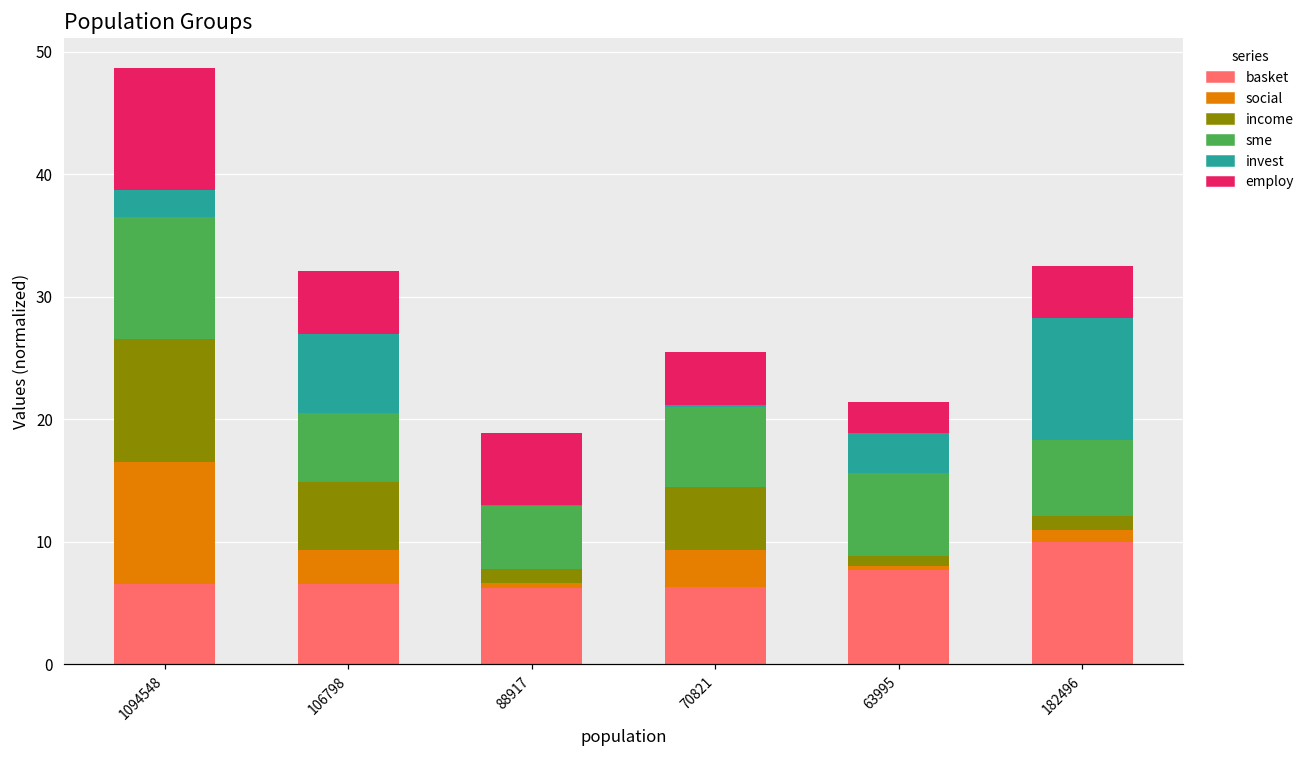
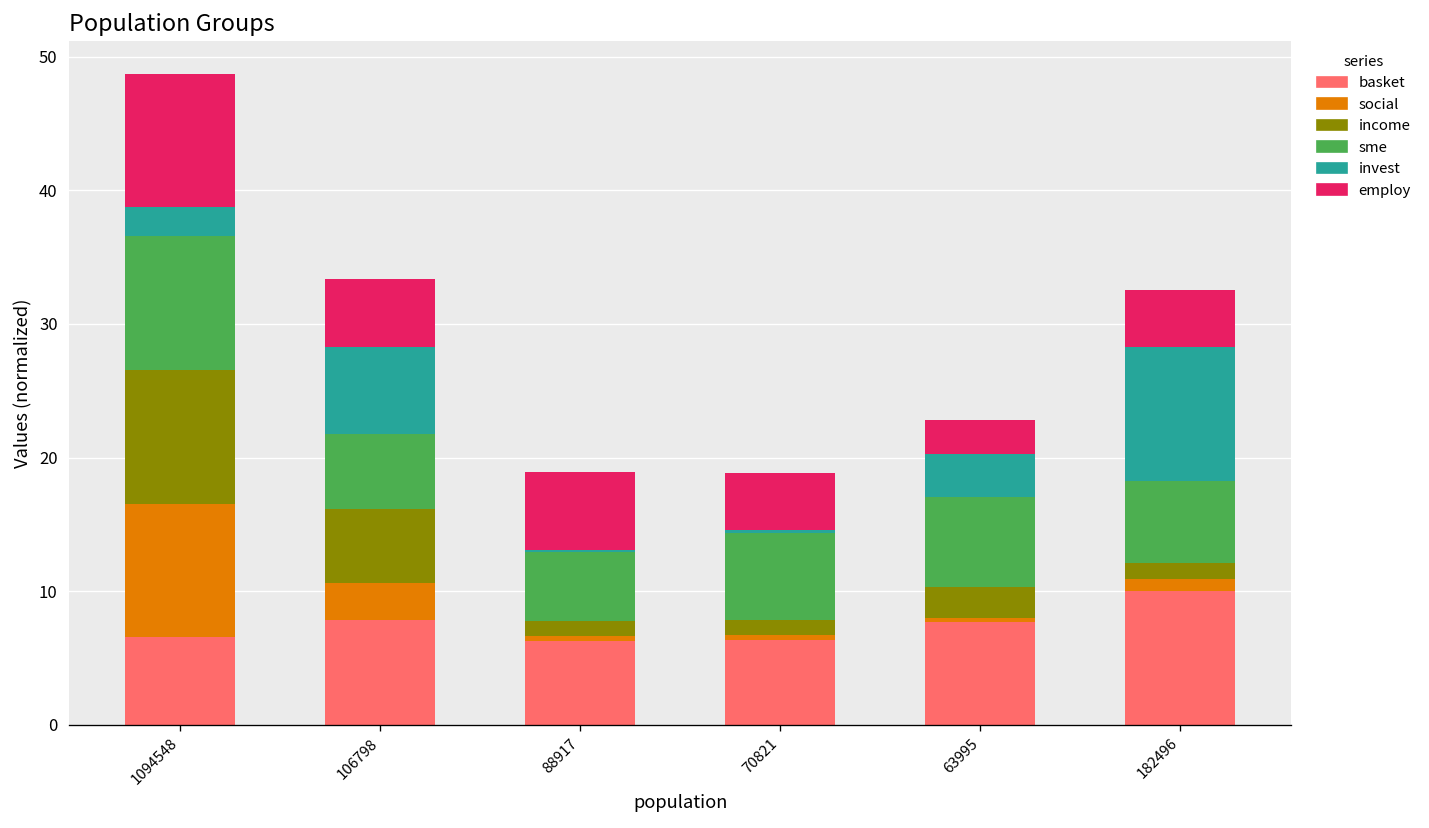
  {
    "basket": {
      "1094548": 6.5,
-     "106798": 6.6,
+     "106798": 7.8,
      "88917": 6.2,
      "70821": 6.4,
      "63995": 7.7,
      "182496": 10.0
    },
    "social": {
      "1094548": 10.0,
      "106798": 2.8,
      "88917": 0.4,
-     "70821": 3.0,
+     "70821": 0.4,
      "63995": 0.3,
      "182496": 0.9
    },
    "income": {
      "1094548": 10.0,
      "106798": 5.6,
      "88917": 1.1,
-     "70821": 5.1,
-     "63995": 0.9,
+     "70821": 1.1,
+     "63995": 2.3,
      "182496": 1.2
    },
    "sme": {
      "1094548": 10.0,
      "106798": 5.6,
      "88917": 5.2,
      "70821": 6.6,
      "63995": 6.8,
      "182496": 6.2
    },
    "invest": {
      "1094548": 2.2,
      "106798": 6.5,
      "63995": 3.2,
      "182496": 10.0
    },
    "employ": {
      "1094548": 10.0,
      "106798": 5.1,
      "88917": 5.9,
      "70821": 4.3,
      "63995": 2.6,
      "182496": 4.3
    }
  }
